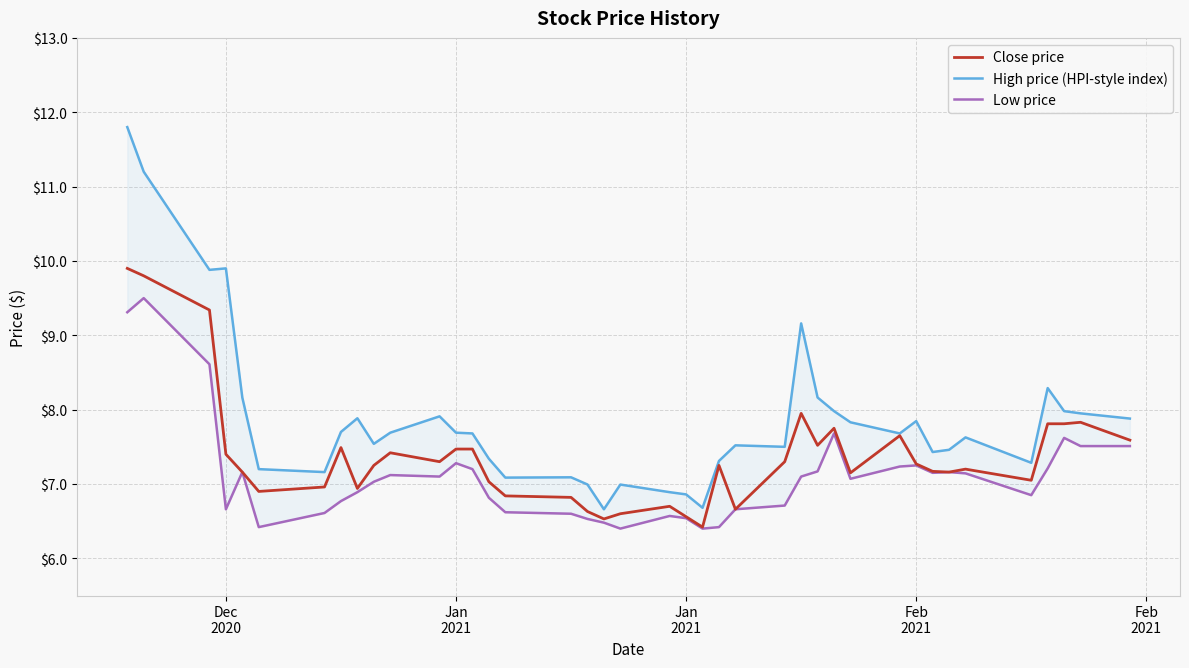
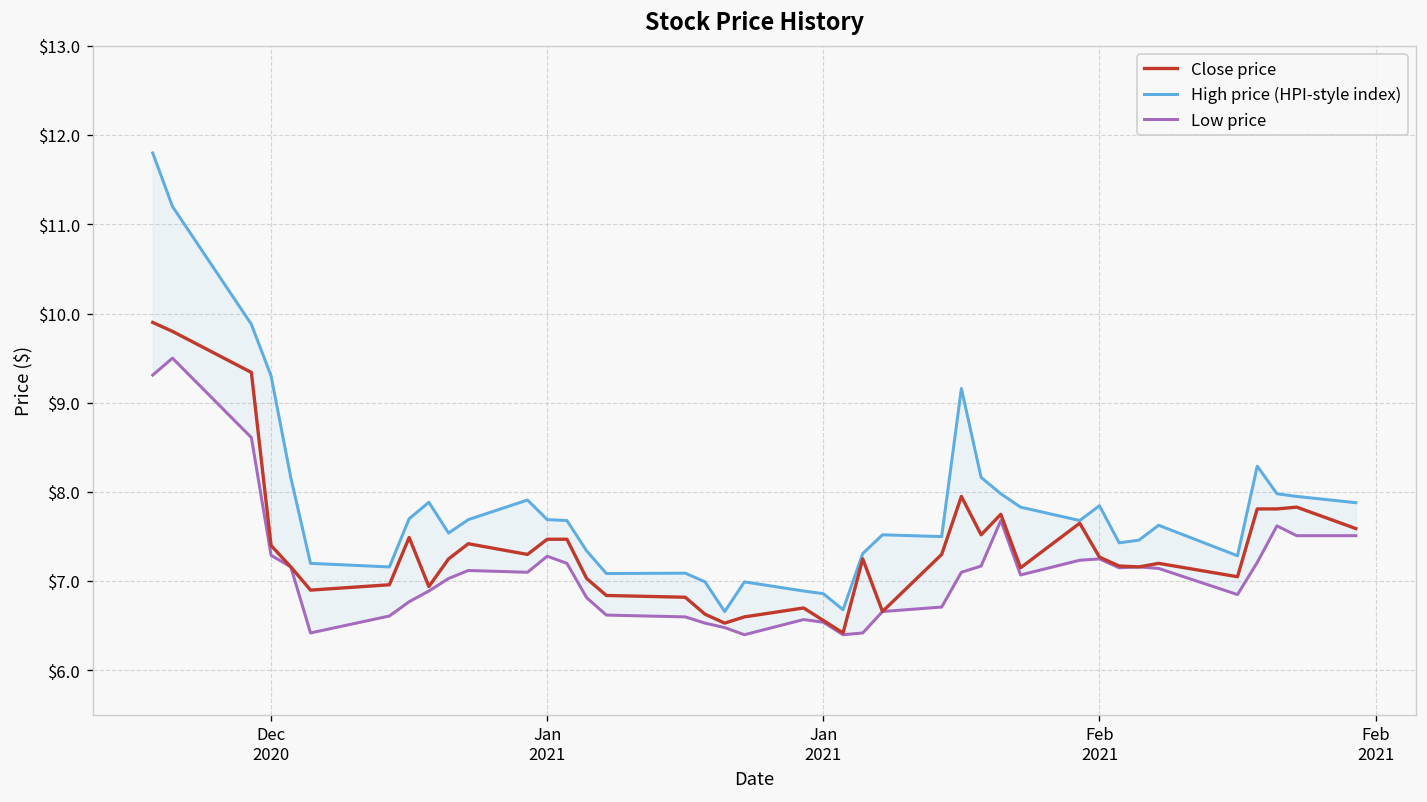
  {
    "Close price": {
      "Dec 2020": "$7.4"
    },
    "High price (HPI-style index)": {
-     "Dec 2020": "$9.9",
+     "Dec 2020": "$9.3",
      "Feb 2021": "$7.8"
    },
    "Low price": {
-     "Dec 2020": "$6.7"
+     "Dec 2020": "$7.3"
    }
  }
